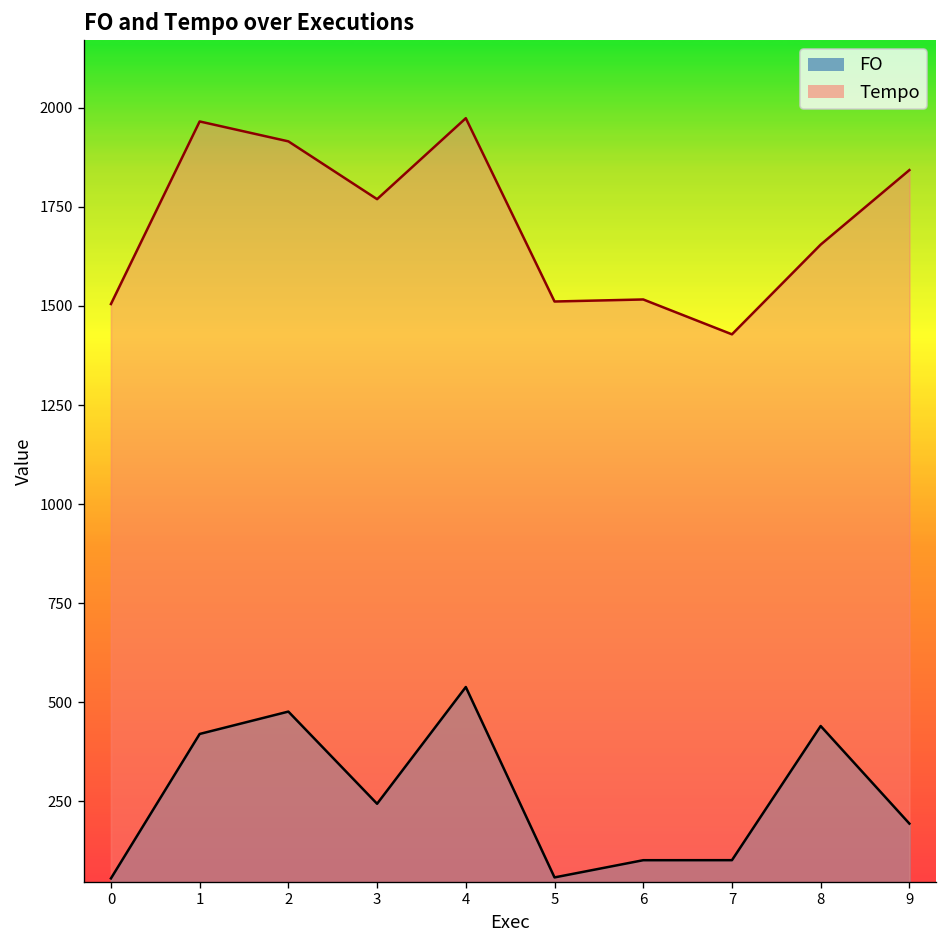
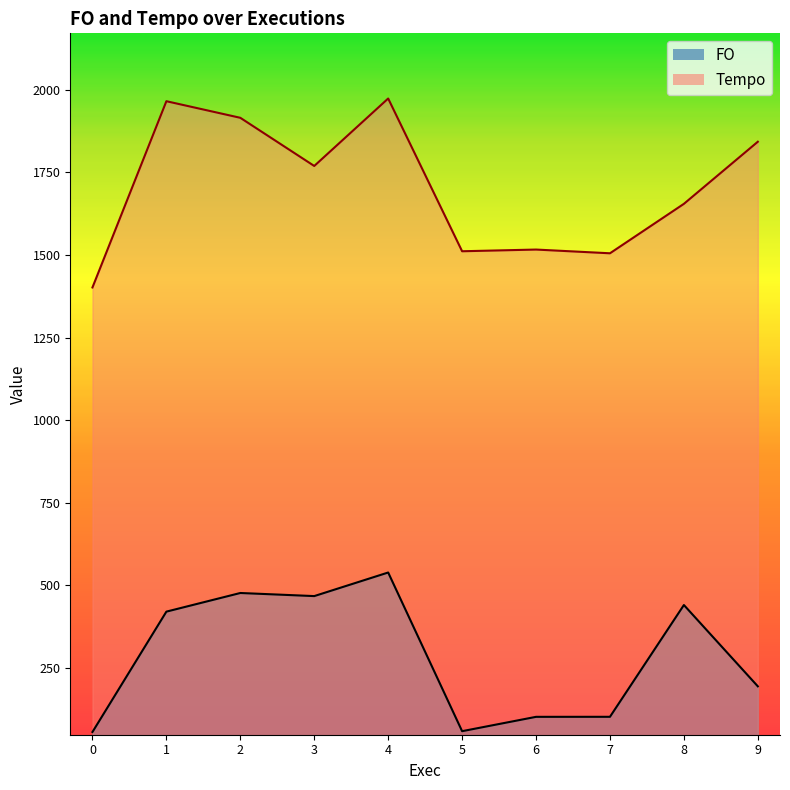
  {
    "FO": {
      "0": 60,
      "1": 420,
      "2": 480,
-     "3": 240,
+     "3": 470,
      "4": 540,
      "5": 60,
      "6": 100,
      "7": 100,
      "8": 440,
      "9": 190
    },
    "Tempo": {
-     "0": 1500,
+     "0": 1400,
      "1": 1970,
      "2": 1920,
      "3": 1770,
      "4": 1970,
      "5": 1510,
      "6": 1520,
-     "7": 1430,
+     "7": 1510,
      "8": 1650,
      "9": 1840
    }
  }
